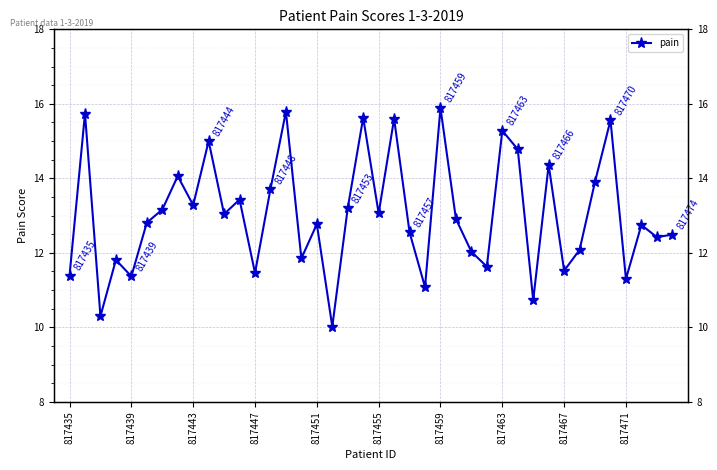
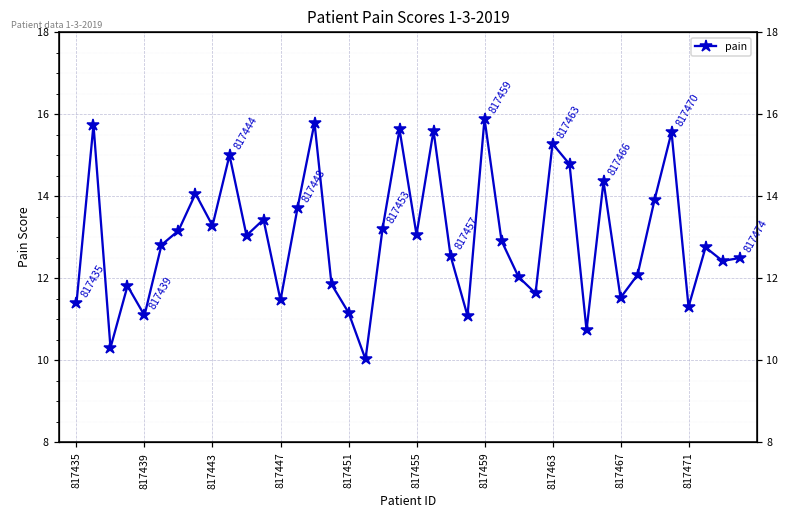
  {
-   "817439": 11.4,
+   "817439": 11.1,
    "817443": 13.3,
    "817447": 11.5,
-   "817451": 12.8,
+   "817451": 11.2,
    "817455": 13.1,
    "817467": 11.5,
    "817471": 11.3
  }
